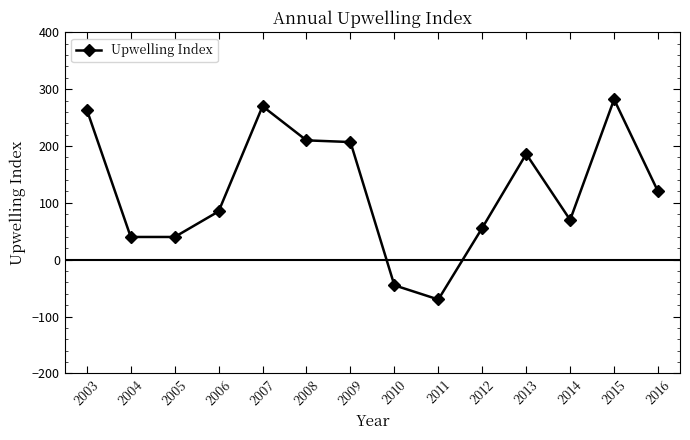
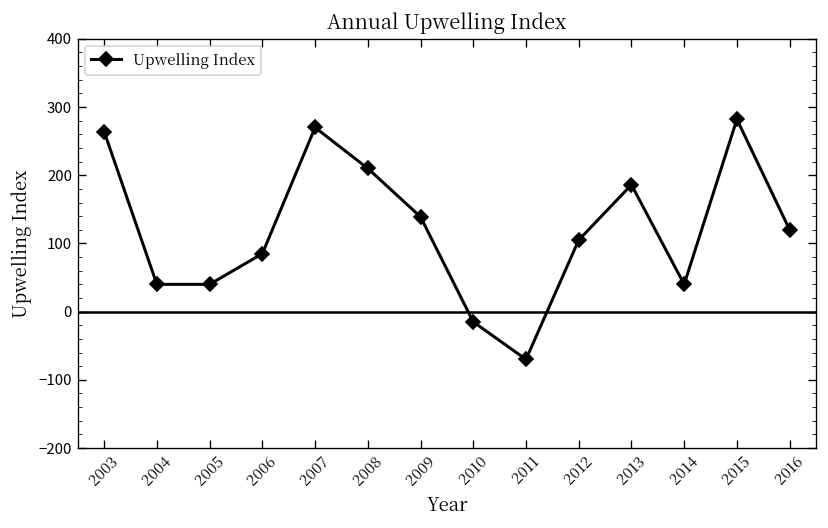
  {
    "2003": 260,
    "2004": 40,
    "2005": 40,
    "2006": 90,
    "2007": 270,
    "2008": 210,
-   "2009": 210,
-   "2010": -50,
+   "2009": 140,
+   "2010": -20,
    "2011": -70,
-   "2012": 60,
+   "2012": 110,
    "2013": 190,
-   "2014": 70,
+   "2014": 40,
    "2015": 280,
    "2016": 120
  }
